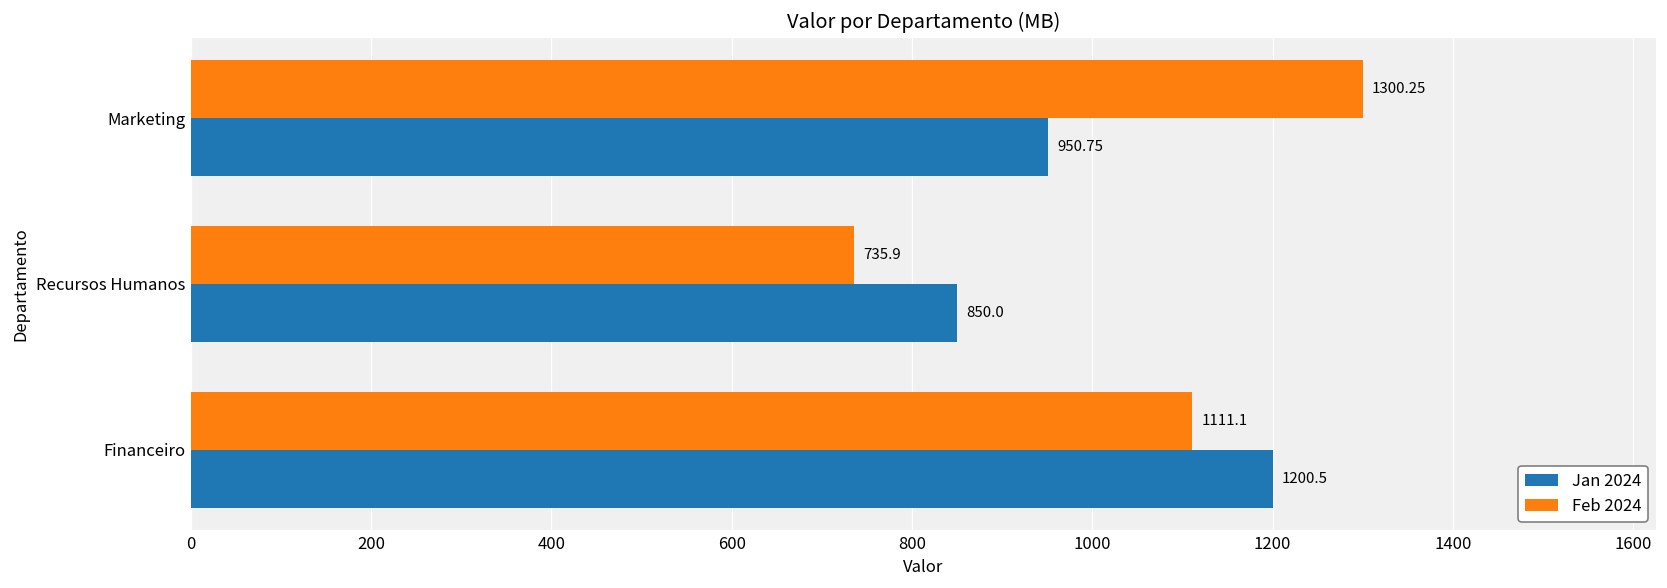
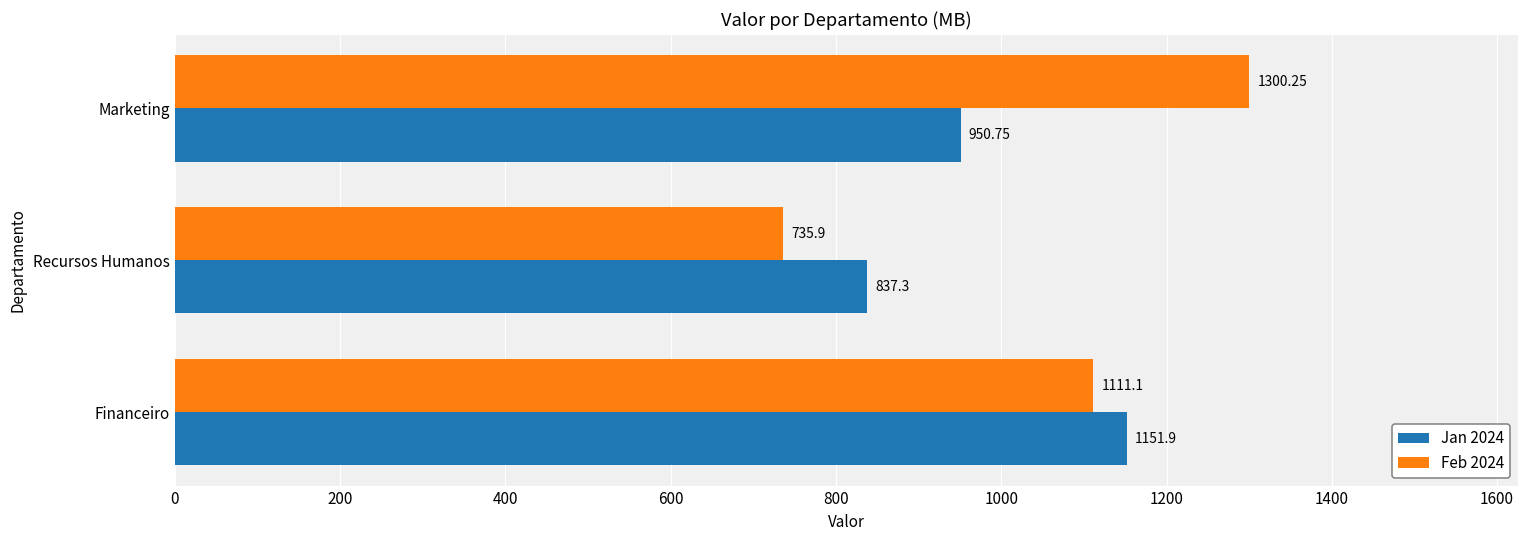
  {
    "Jan 2024": {
      "Marketing": 950.75,
-     "Recursos Humanos": 850.0,
-     "Financeiro": 1200.5
+     "Recursos Humanos": 837.3,
+     "Financeiro": 1151.9
    },
    "Feb 2024": {
      "Marketing": 1300.25,
      "Recursos Humanos": 735.9,
      "Financeiro": 1111.1
    }
  }
